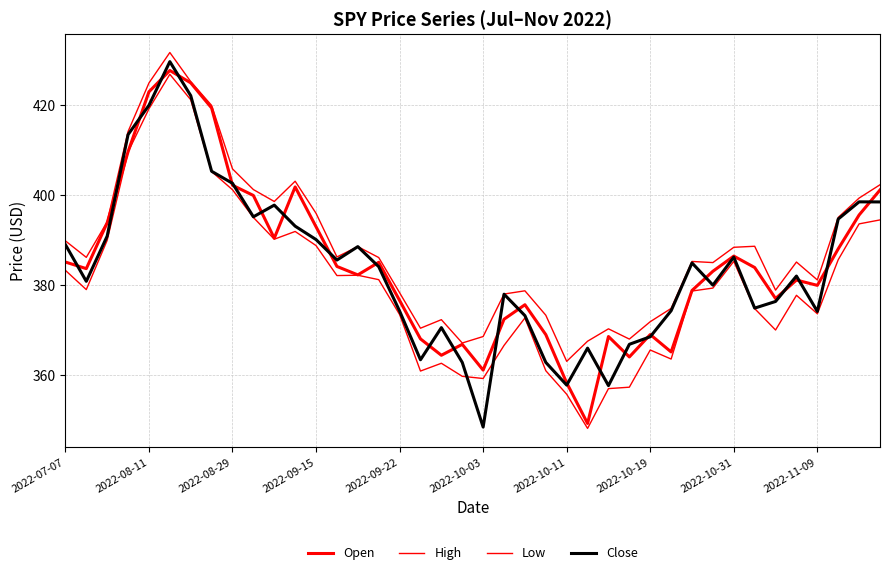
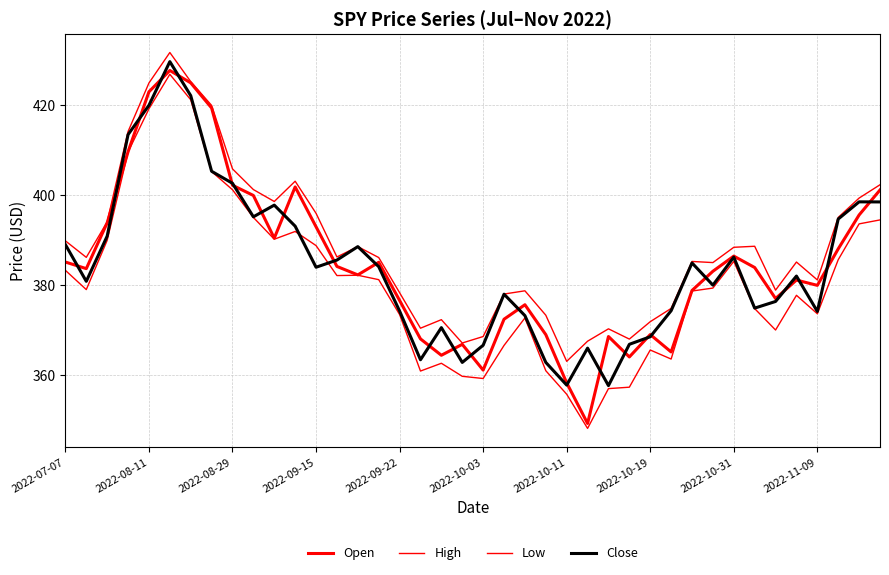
  {
    "Close": {
      "2022-07-07": 389,
      "2022-08-11": 420,
-     "2022-09-15": 390,
+     "2022-09-15": 384,
      "2022-09-22": 374,
-     "2022-10-03": 348
+     "2022-10-03": 367
    }
  }
